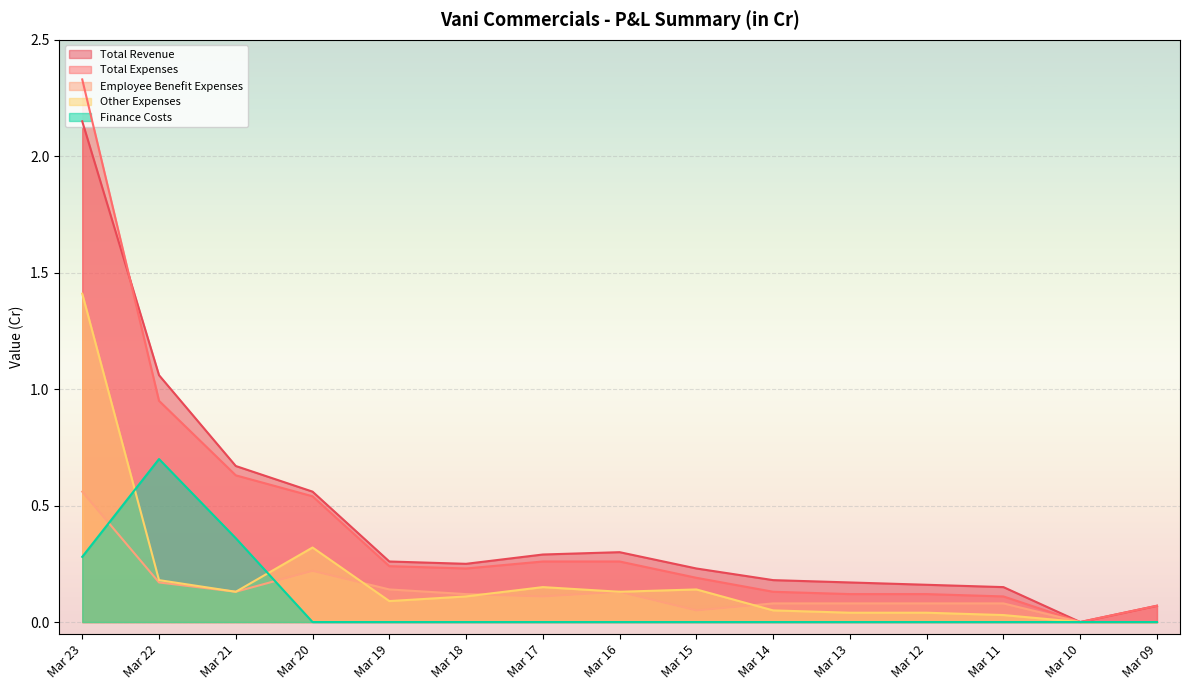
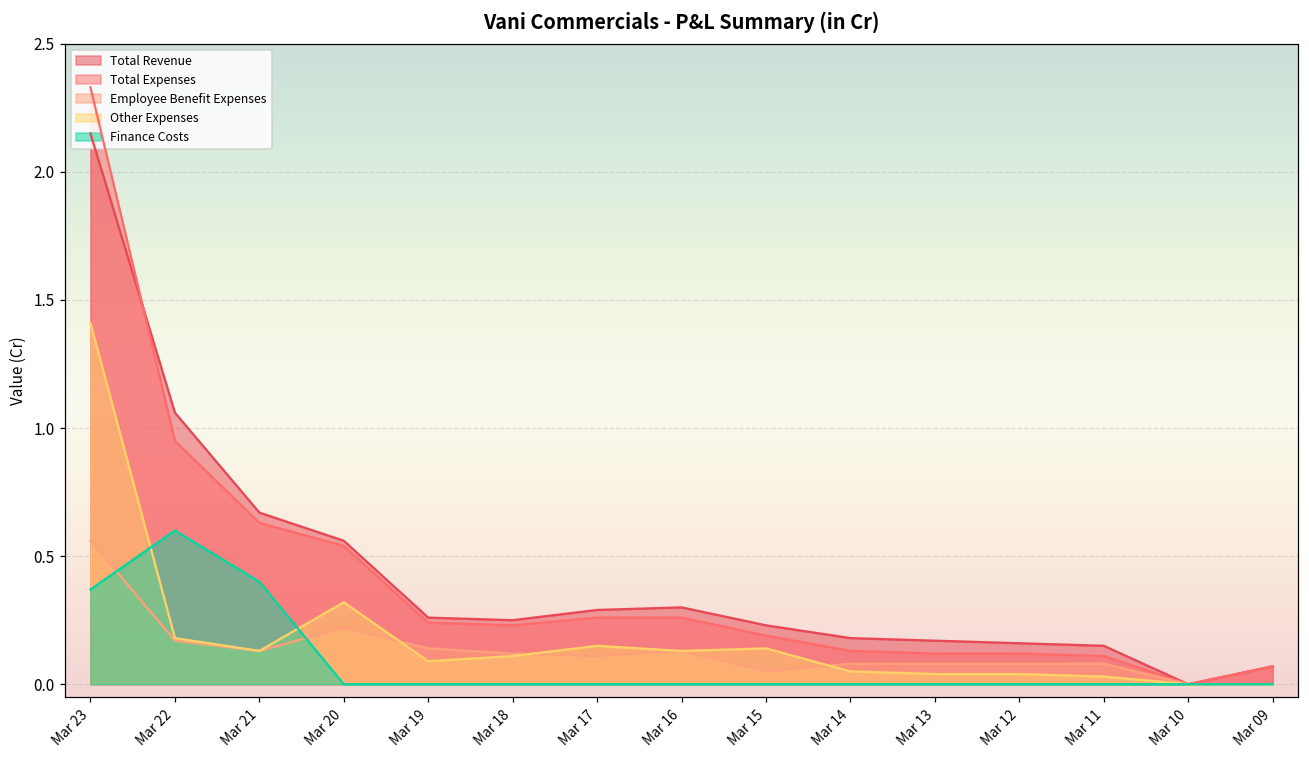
  {
    "Finance Costs": {
-     "Mar 23": 0.28,
-     "Mar 22": 0.7,
-     "Mar 21": 0.36,
+     "Mar 23": 0.37,
+     "Mar 22": 0.6,
+     "Mar 21": 0.40,
      "Mar 20": 0.00,
      "Mar 19": 0.00,
      "Mar 18": 0.00,
      "Mar 17": 0.00,
      "Mar 16": 0.00,
      "Mar 15": 0.00,
      "Mar 14": 0.00,
      "Mar 13": 0.00,
      "Mar 12": 0.00,
      "Mar 11": 0.00
    }
  }
